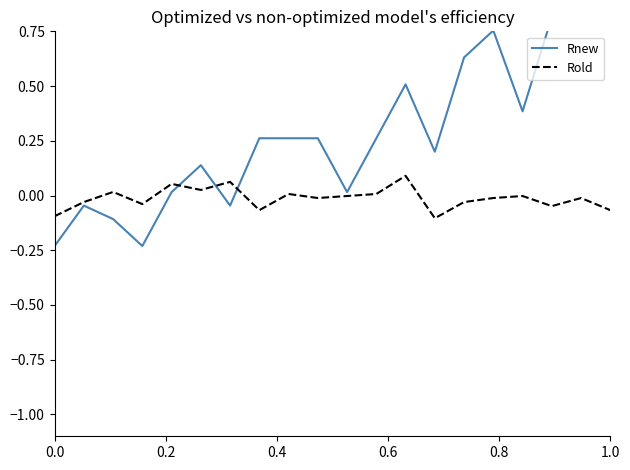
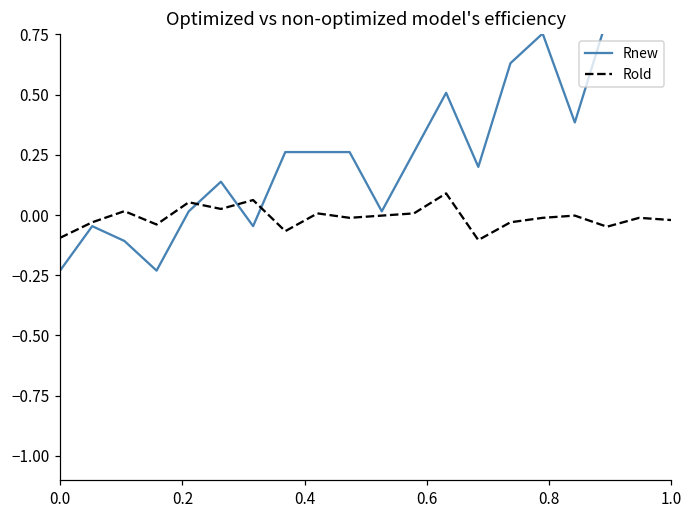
  {
    "Rnew": {
      "0.0": -0.23
    },
    "Rold": {
      "0.0": -0.09,
-     "1.0": -0.07
+     "1.0": -0.02
    }
  }
